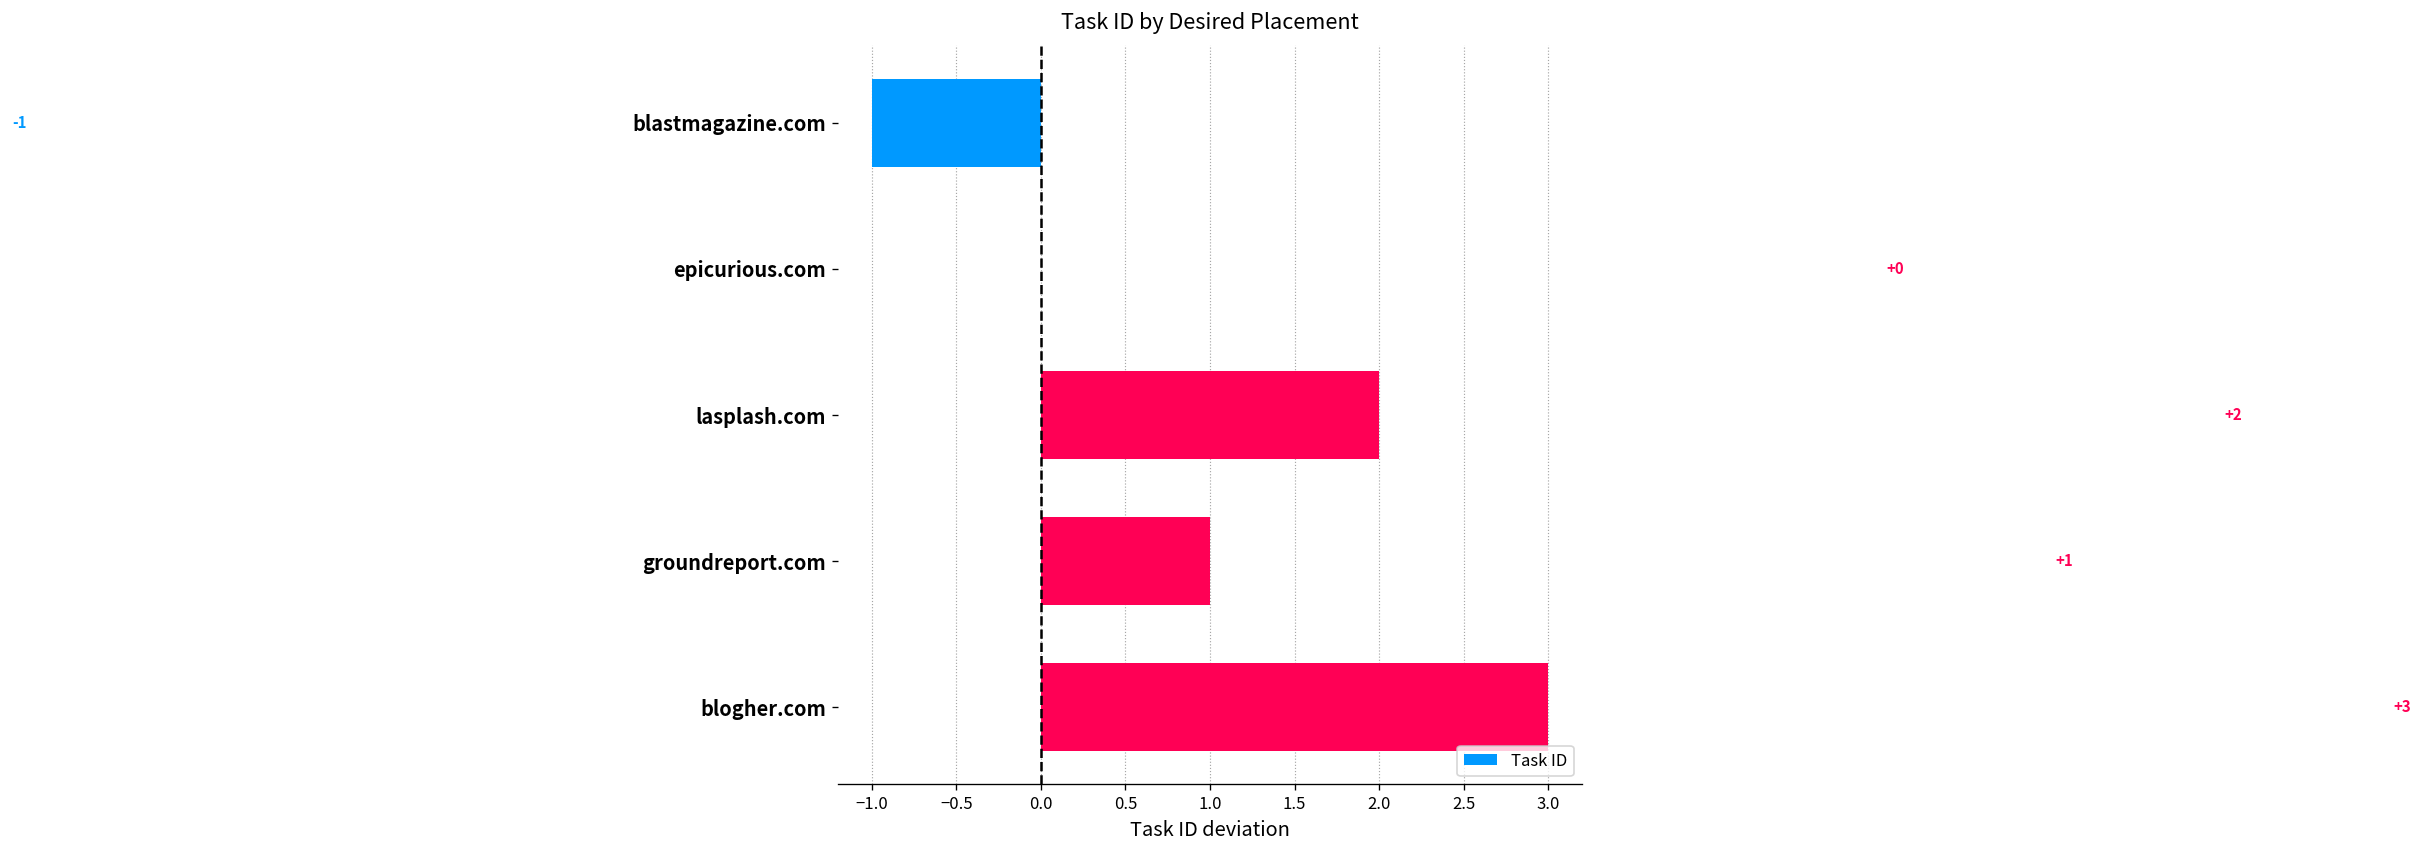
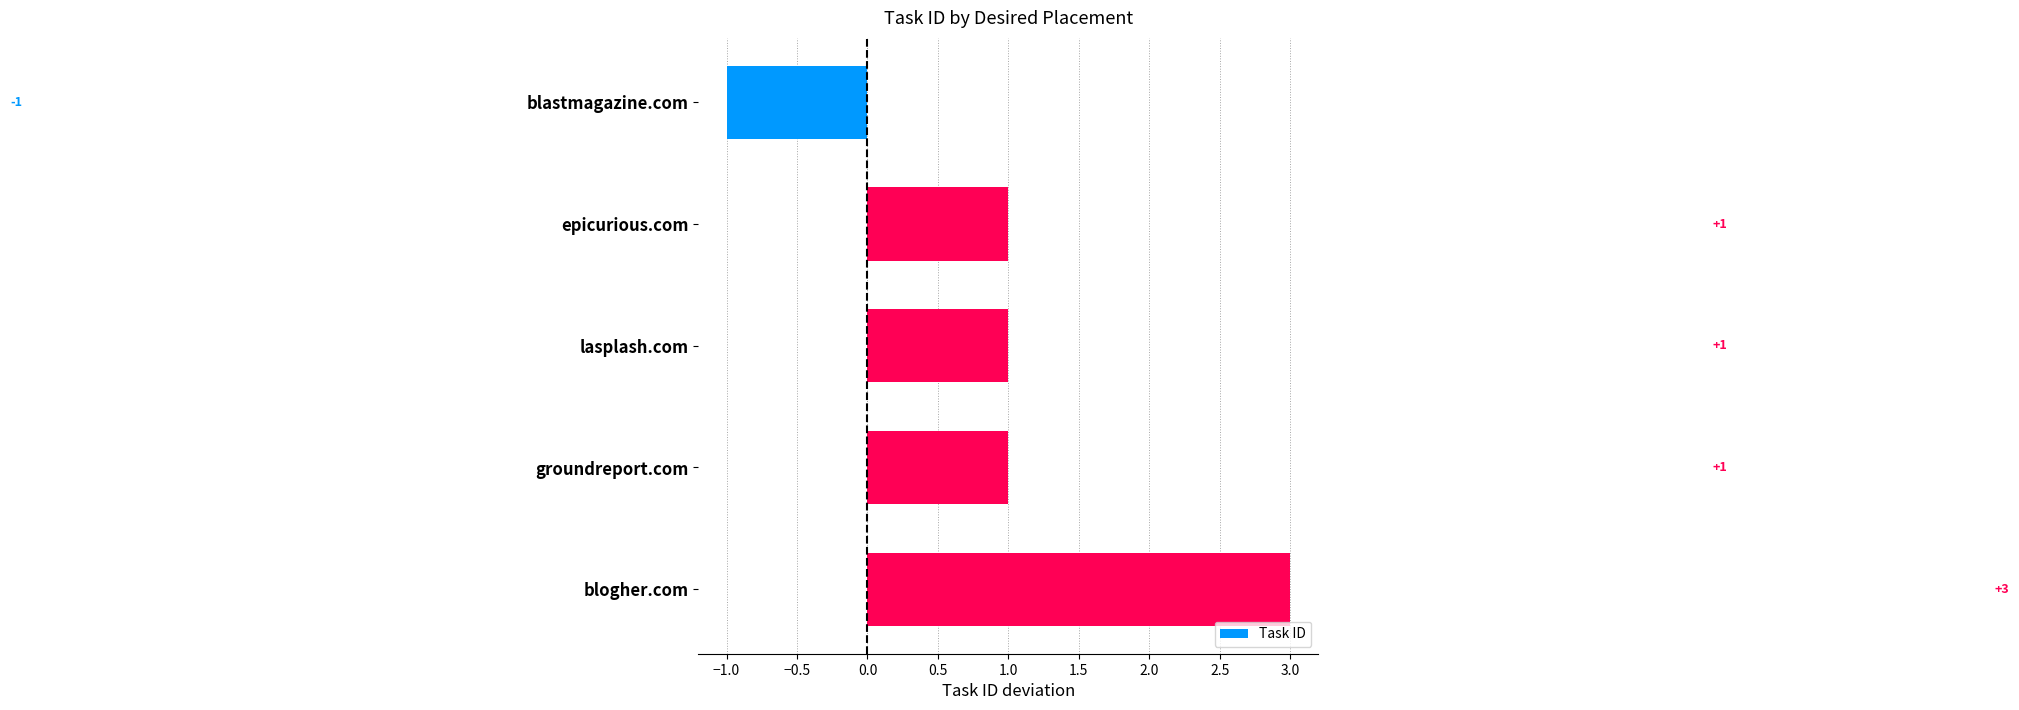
  {
-   "epicurious.com": "+0",
-   "lasplash.com": "+2"
+   "epicurious.com": "+1",
+   "lasplash.com": "+1"
  }
